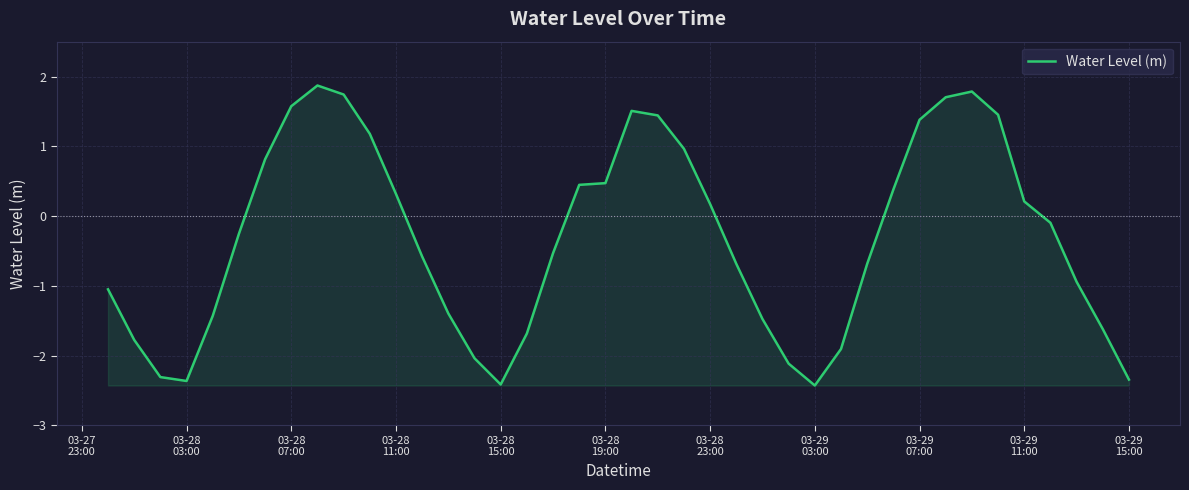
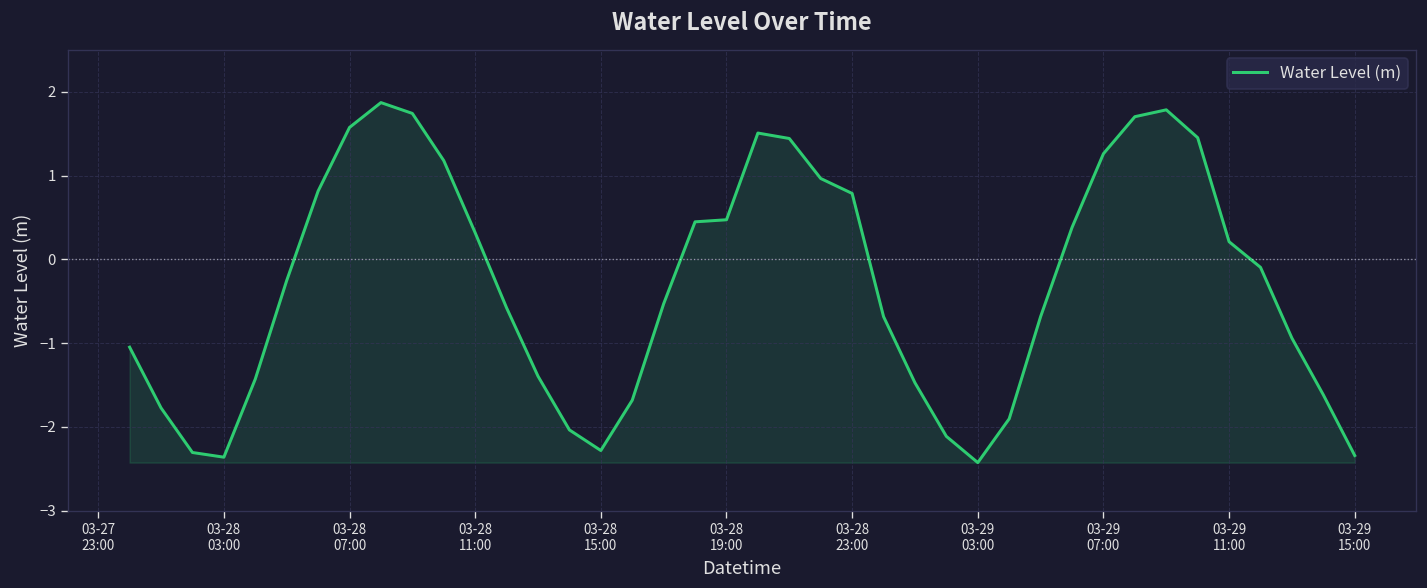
  {
    "03-28 03:00": -2.4,
    "03-28 07:00": 1.6,
    "03-28 11:00": 0.3,
-   "03-28 15:00": -2.4,
+   "03-28 15:00": -2.3,
    "03-28 19:00": 0.5,
-   "03-28 23:00": 0.2,
+   "03-28 23:00": 0.8,
    "03-29 03:00": -2.4,
-   "03-29 07:00": 1.4,
+   "03-29 07:00": 1.3,
    "03-29 11:00": 0.2,
    "03-29 15:00": -2.3
  }
